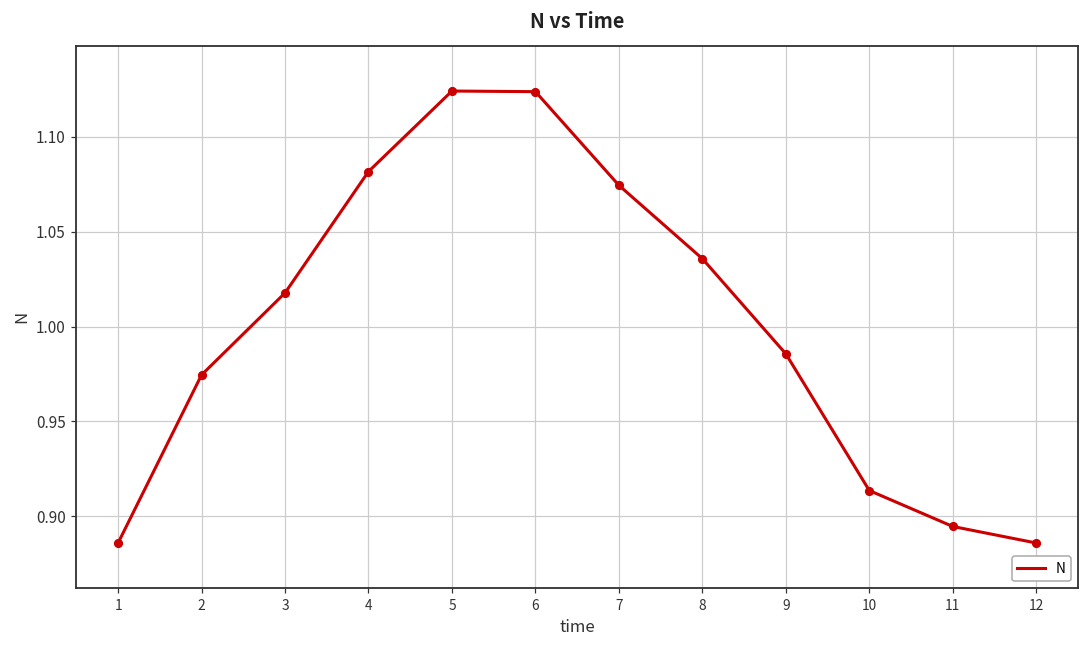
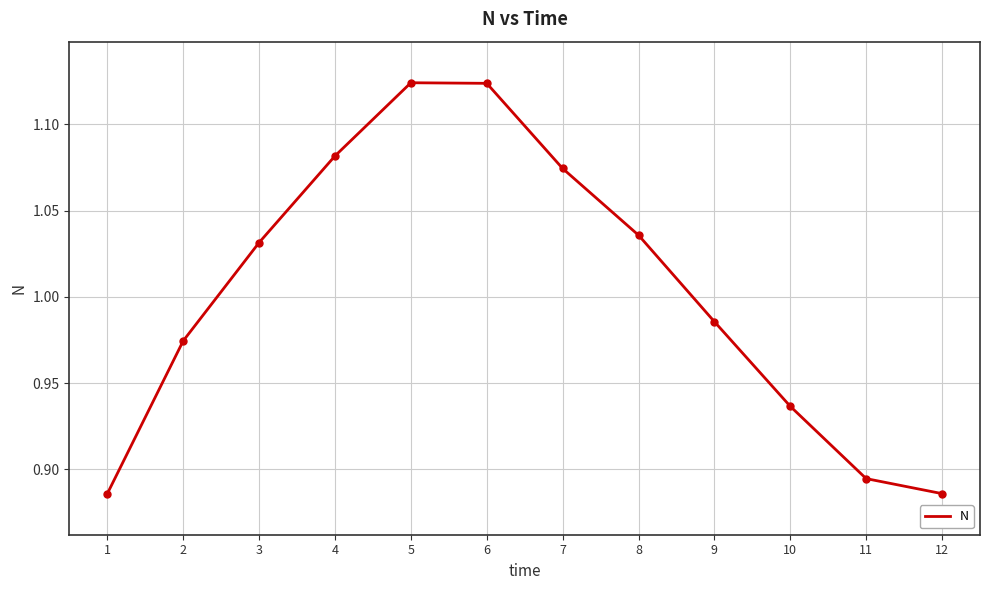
  {
    "1": 0.886,
    "2": 0.975,
-   "3": 1.018,
+   "3": 1.031,
    "4": 1.082,
    "5": 1.124,
    "6": 1.124,
    "7": 1.074,
    "8": 1.036,
    "9": 0.986,
-   "10": 0.914,
+   "10": 0.937,
    "11": 0.895,
    "12": 0.886
  }
